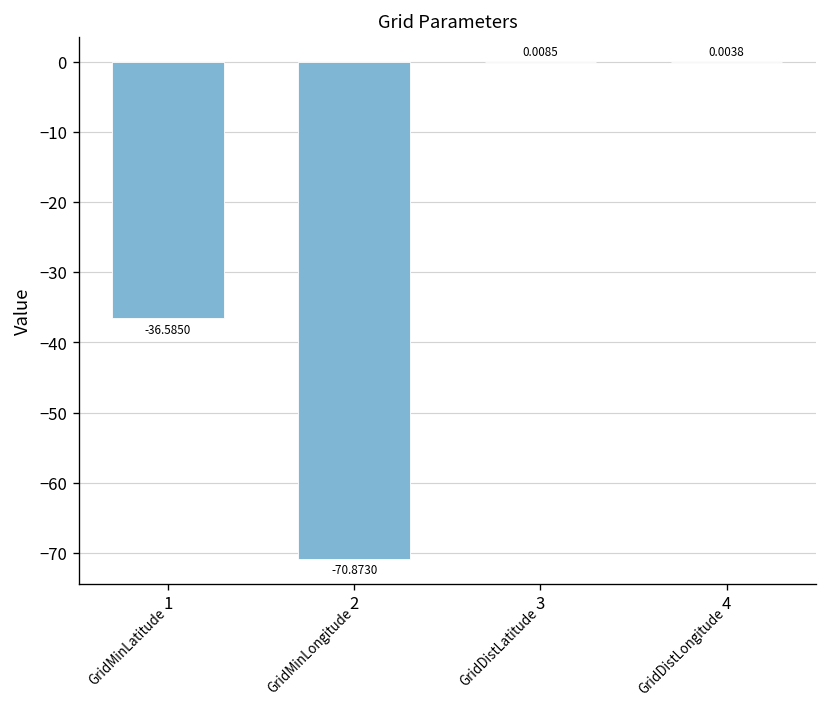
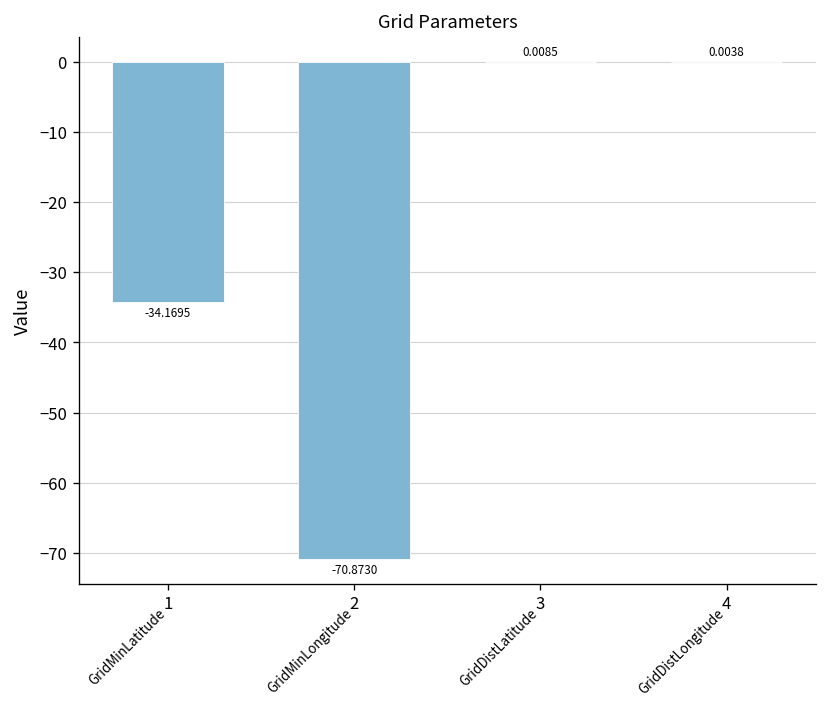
  {
-   "1": -36.5850,
+   "1": -34.1695,
    "2": -70.8730,
    "3": 0.0085,
    "4": 0.0038
  }
